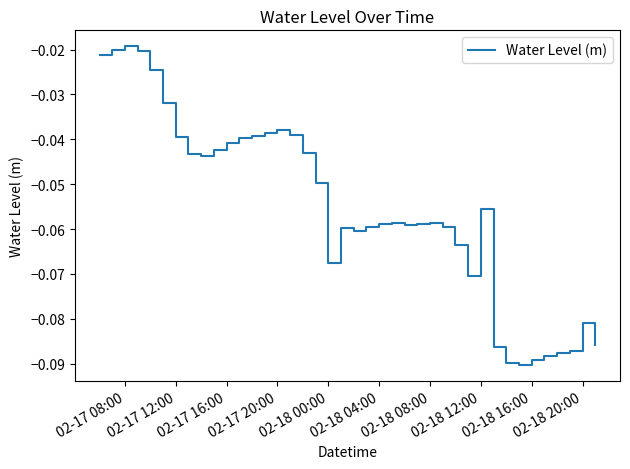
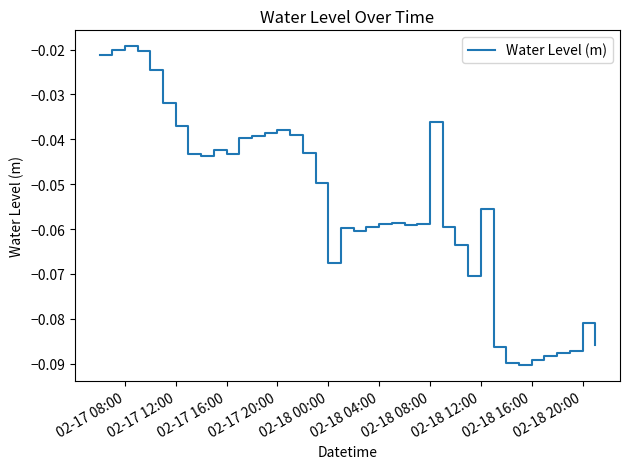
  {
    "02-17 08:00": -0.019,
-   "02-17 12:00": -0.039,
-   "02-17 16:00": -0.041,
+   "02-17 12:00": -0.037,
+   "02-17 16:00": -0.043,
    "02-17 20:00": -0.038,
    "02-18 00:00": -0.068,
    "02-18 04:00": -0.059,
-   "02-18 08:00": -0.059,
+   "02-18 08:00": -0.036,
    "02-18 12:00": -0.056,
    "02-18 16:00": -0.089,
    "02-18 20:00": -0.081
  }
